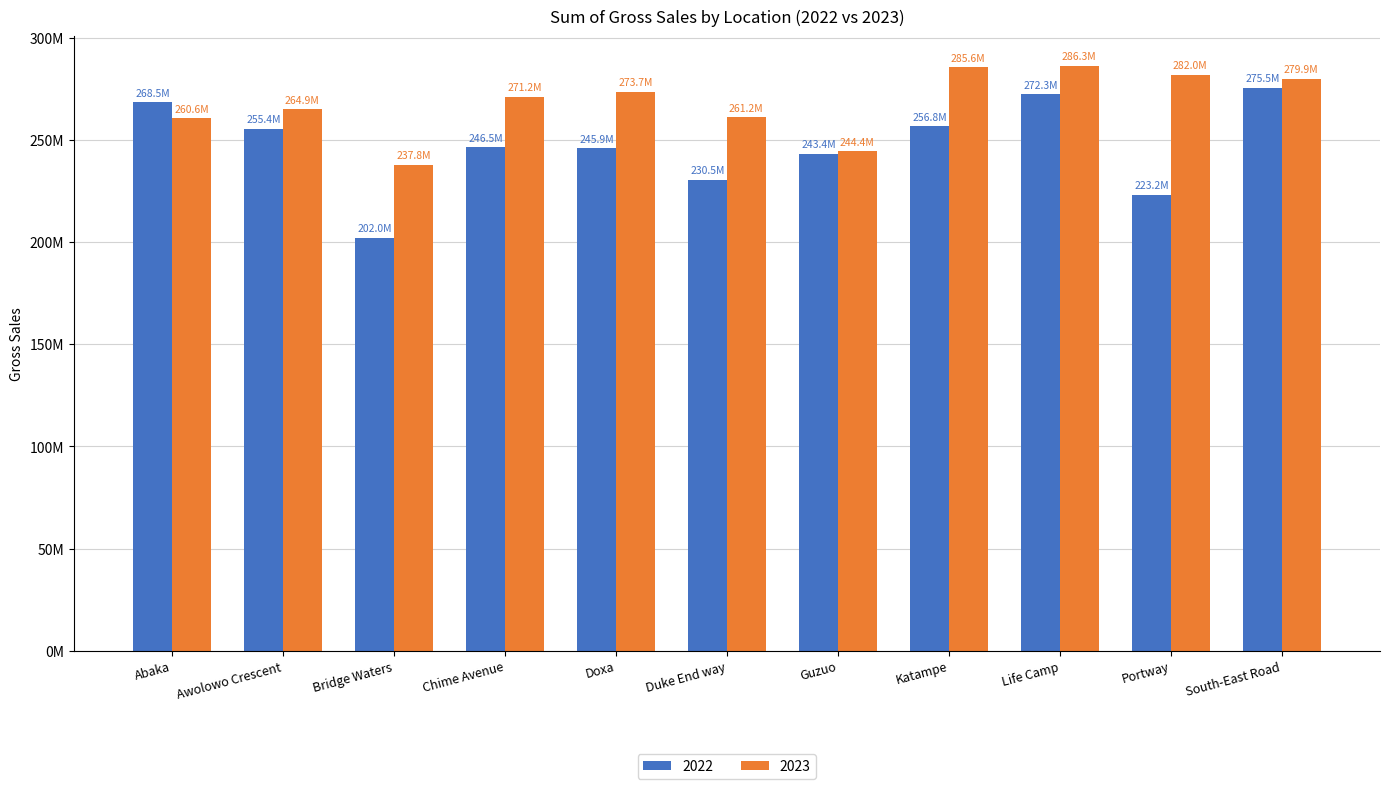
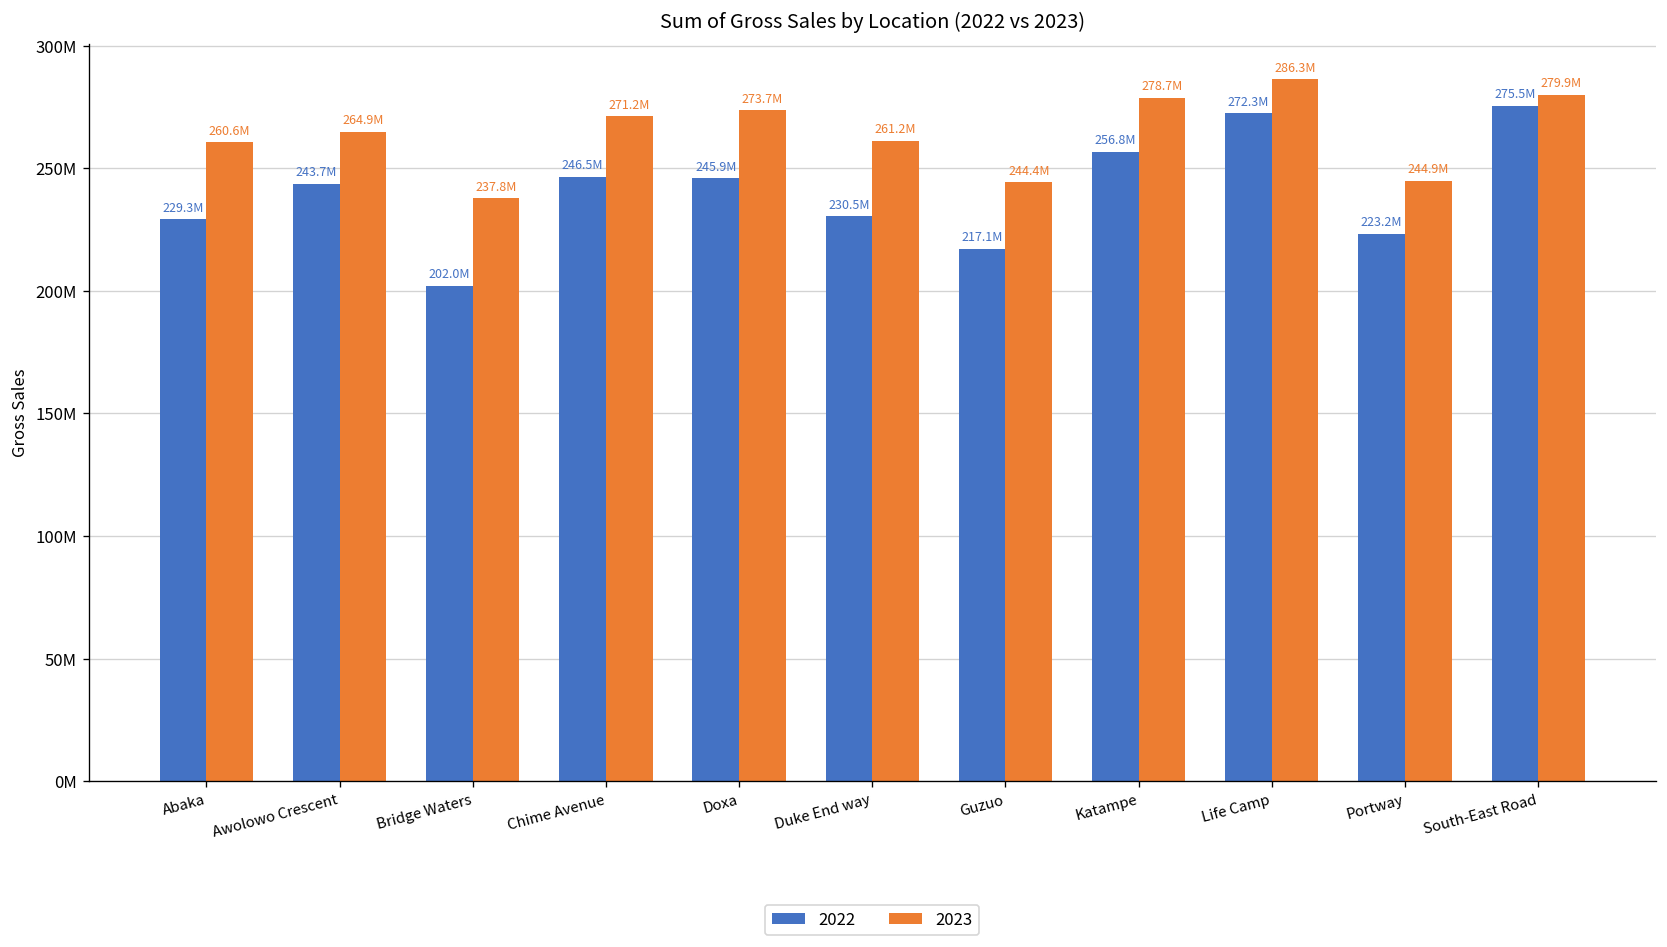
  {
    "2022": {
-     "Abaka": "268.5M",
-     "Awolowo Crescent": "255.4M",
+     "Abaka": "229.3M",
+     "Awolowo Crescent": "243.7M",
      "Bridge Waters": "202.0M",
      "Chime Avenue": "246.5M",
      "Doxa": "245.9M",
      "Duke End way": "230.5M",
-     "Guzuo": "243.4M",
+     "Guzuo": "217.1M",
      "Katampe": "256.8M",
      "Life Camp": "272.3M",
      "Portway": "223.2M",
      "South-East Road": "275.5M"
    },
    "2023": {
      "Abaka": "260.6M",
      "Awolowo Crescent": "264.9M",
      "Bridge Waters": "237.8M",
      "Chime Avenue": "271.2M",
      "Doxa": "273.7M",
      "Duke End way": "261.2M",
      "Guzuo": "244.4M",
-     "Katampe": "285.6M",
+     "Katampe": "278.7M",
      "Life Camp": "286.3M",
-     "Portway": "282.0M",
+     "Portway": "244.9M",
      "South-East Road": "279.9M"
    }
  }
